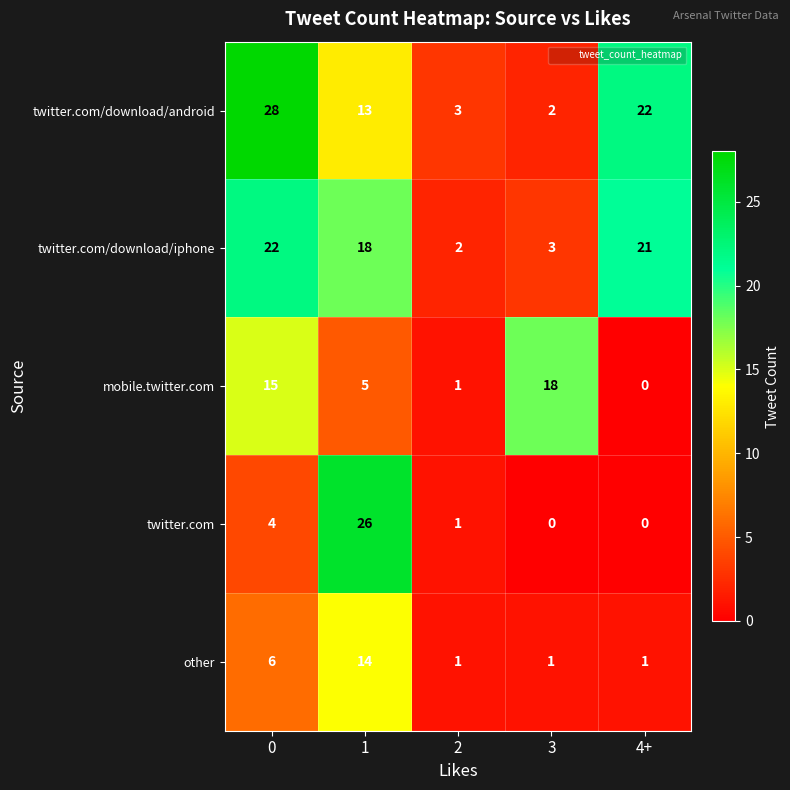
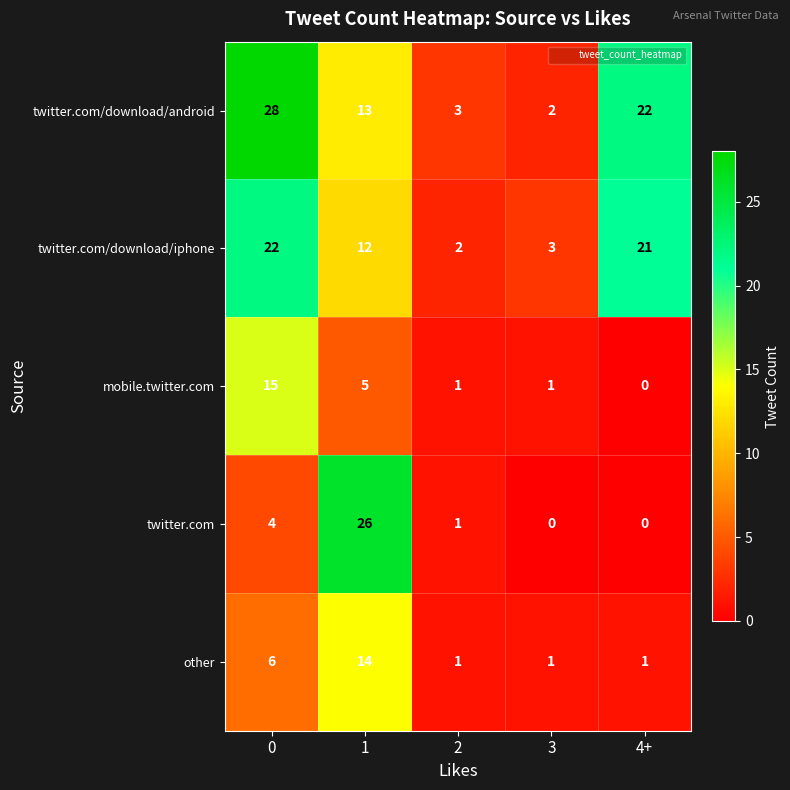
  {
    "twitter.com/download/android": {
      "0": 28,
      "1": 13,
      "2": 3,
      "3": 2,
      "4+": 22
    },
    "twitter.com/download/iphone": {
      "0": 22,
-     "1": 18,
+     "1": 12,
      "2": 2,
      "3": 3,
      "4+": 21
    },
    "mobile.twitter.com": {
      "0": 15,
      "1": 5,
      "2": 1,
-     "3": 18,
+     "3": 1,
      "4+": 0
    },
    "twitter.com": {
      "0": 4,
      "1": 26,
      "2": 1,
      "3": 0,
      "4+": 0
    },
    "other": {
      "0": 6,
      "1": 14,
      "2": 1,
      "3": 1,
      "4+": 1
    }
  }
